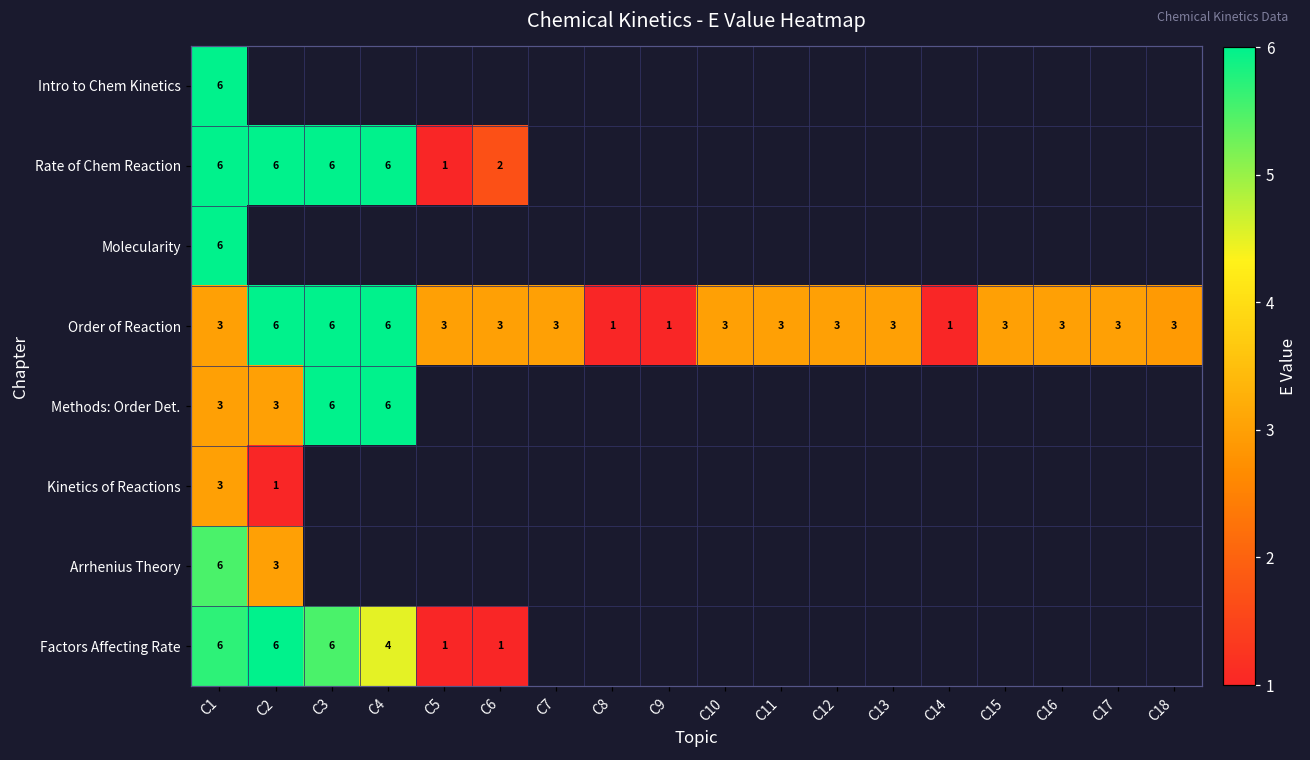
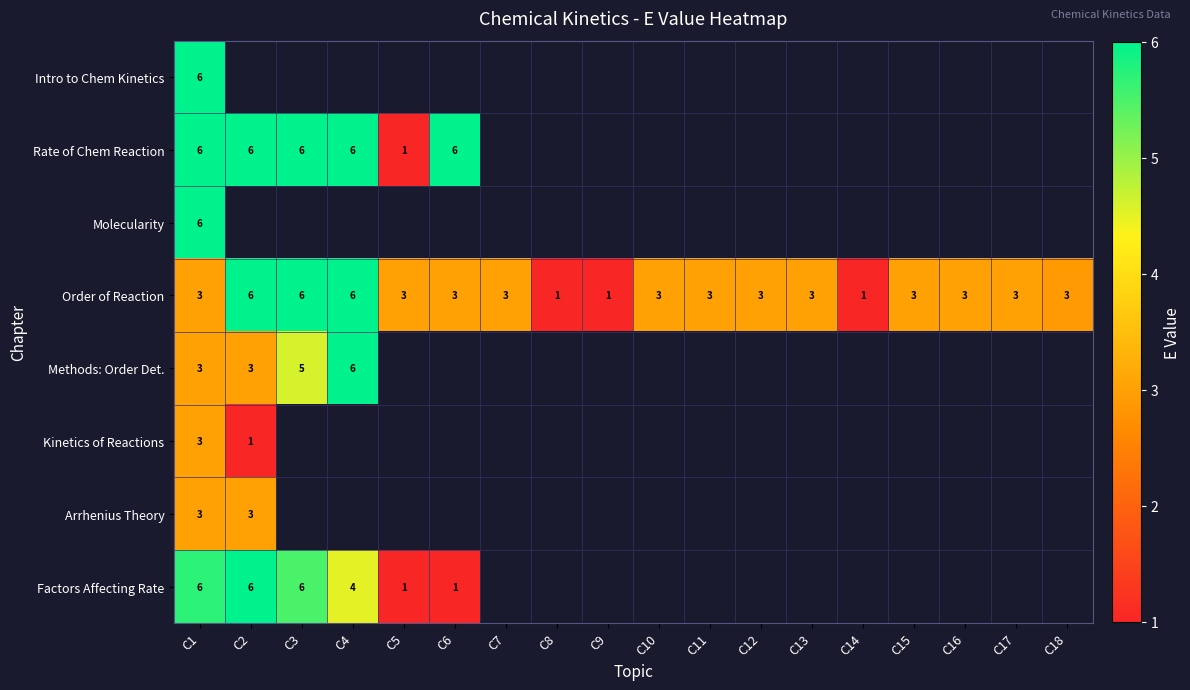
  {
    "Intro to Chem Kinetics": {
      "C1": 6
    },
    "Rate of Chem Reaction": {
      "C1": 6,
      "C2": 6,
      "C3": 6,
      "C4": 6,
      "C5": 1,
-     "C6": 2
+     "C6": 6
    },
    "Molecularity": {
      "C1": 6
    },
    "Order of Reaction": {
      "C1": 3,
      "C2": 6,
      "C3": 6,
      "C4": 6,
      "C5": 3,
      "C6": 3,
      "C7": 3,
      "C8": 1,
      "C9": 1,
      "C10": 3,
      "C11": 3,
      "C12": 3,
      "C13": 3,
      "C14": 1,
      "C15": 3,
      "C16": 3,
      "C17": 3,
      "C18": 3
    },
    "Methods: Order Det.": {
      "C1": 3,
      "C2": 3,
-     "C3": 6,
+     "C3": 5,
      "C4": 6
    },
    "Kinetics of Reactions": {
      "C1": 3,
      "C2": 1
    },
    "Arrhenius Theory": {
-     "C1": 6,
+     "C1": 3,
      "C2": 3
    },
    "Factors Affecting Rate": {
      "C1": 6,
      "C2": 6,
      "C3": 6,
      "C4": 4,
      "C5": 1,
      "C6": 1
    }
  }
